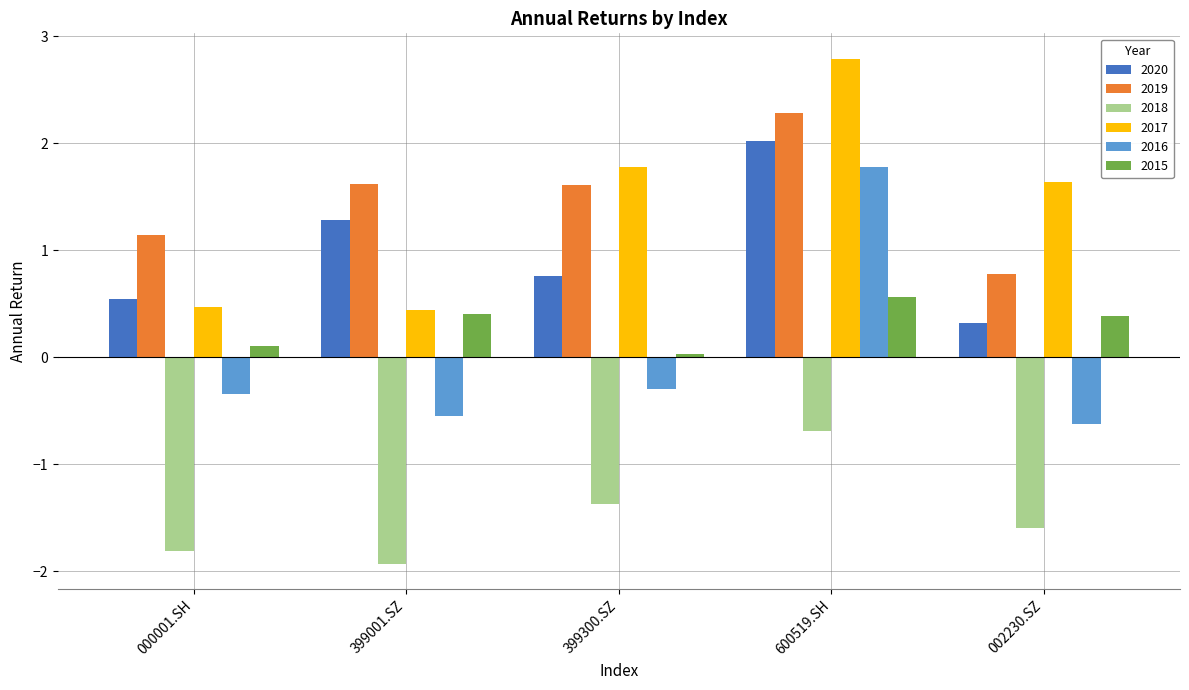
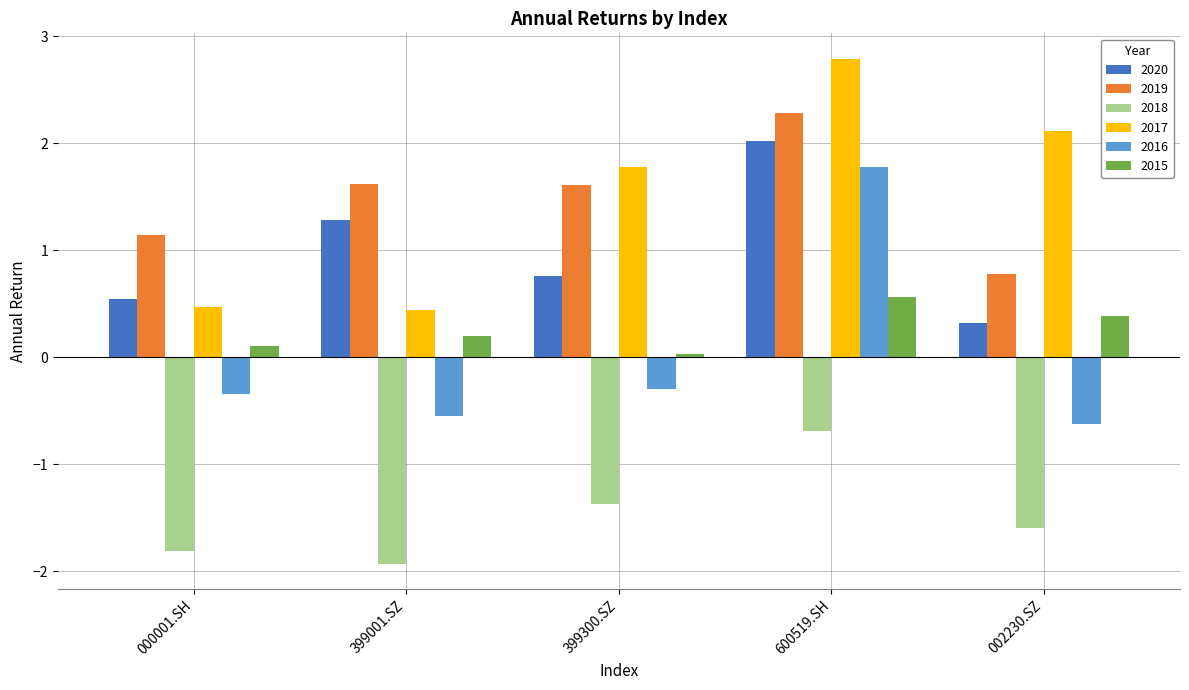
  {
    "2019": {
      "000001.SH": 1.14,
      "399001.SZ": 1.62,
      "399300.SZ": 1.61,
      "600519.SH": 2.29,
      "002230.SZ": 0.78
    },
    "2018": {
      "000001.SH": -1.81,
      "399001.SZ": -1.93,
      "399300.SZ": -1.37,
      "600519.SH": -0.69,
      "002230.SZ": -1.59
    },
    "2017": {
      "000001.SH": 0.48,
      "399001.SZ": 0.44,
      "399300.SZ": 1.78,
      "600519.SH": 2.79,
-     "002230.SZ": 1.64
+     "002230.SZ": 2.11
    },
    "2015": {
      "000001.SH": 0.11,
-     "399001.SZ": 0.41,
+     "399001.SZ": 0.20,
      "399300.SZ": 0.03,
      "600519.SH": 0.56,
      "002230.SZ": 0.38
    }
  }
